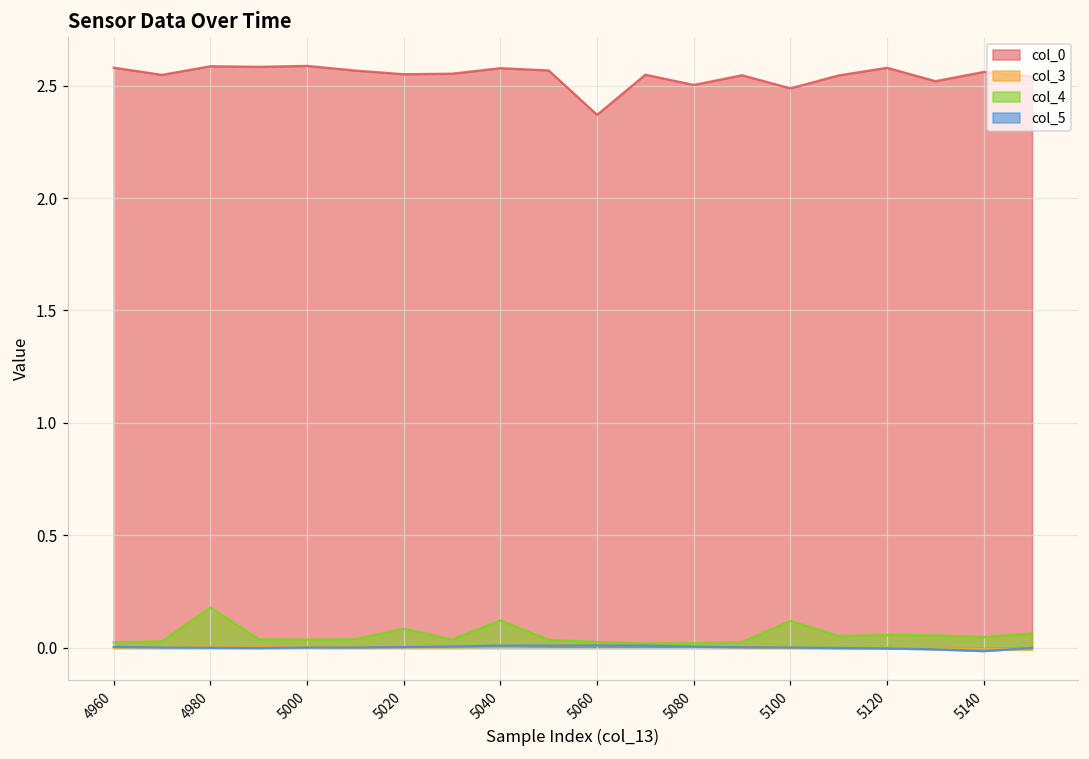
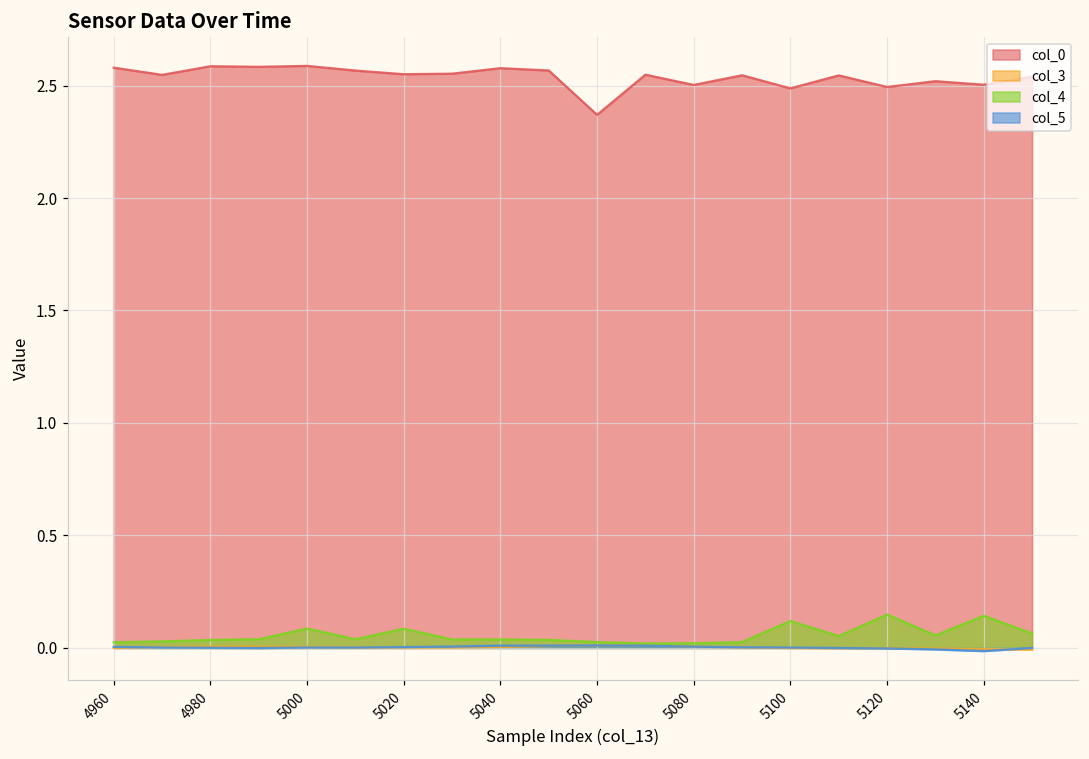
  {
    "col_0": {
      "4960": 2.58,
      "4980": 2.59,
      "5000": 2.59,
      "5020": 2.55,
      "5040": 2.58,
      "5060": 2.37,
      "5080": 2.50,
      "5100": 2.49,
-     "5120": 2.58,
-     "5140": 2.56
+     "5120": 2.49,
+     "5140": 2.50
    },
    "col_4": {
      "4960": 0.02,
-     "4980": 0.18,
-     "5000": 0.04,
+     "4980": 0.04,
+     "5000": 0.09,
      "5020": 0.09,
-     "5040": 0.12,
+     "5040": 0.04,
      "5060": 0.03,
      "5080": 0.02,
      "5100": 0.12,
-     "5120": 0.06,
-     "5140": 0.05
+     "5120": 0.15,
+     "5140": 0.14
    }
  }
